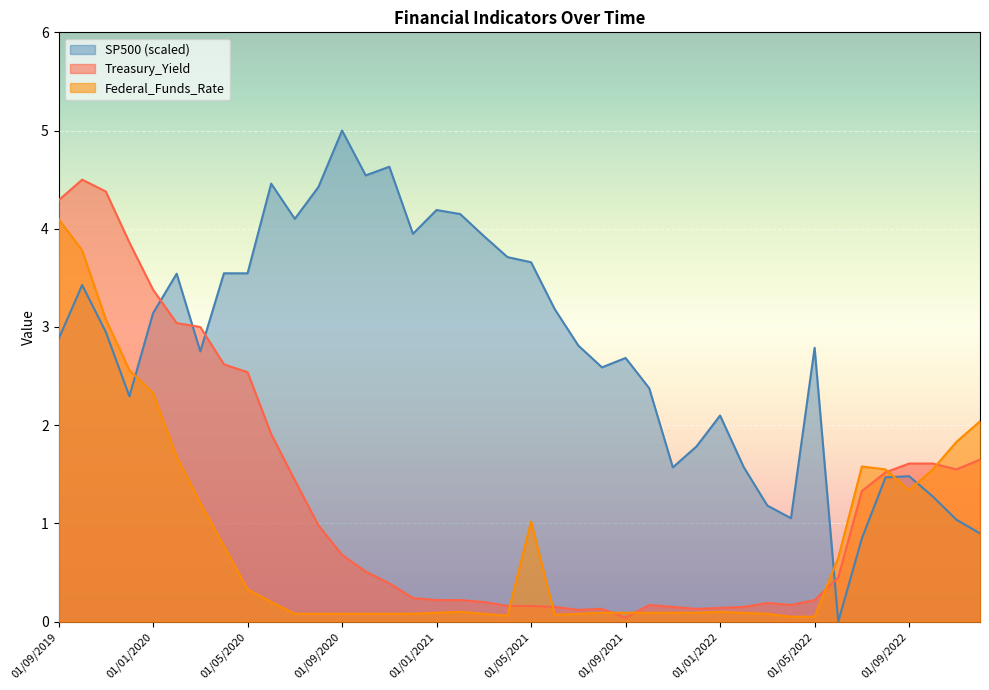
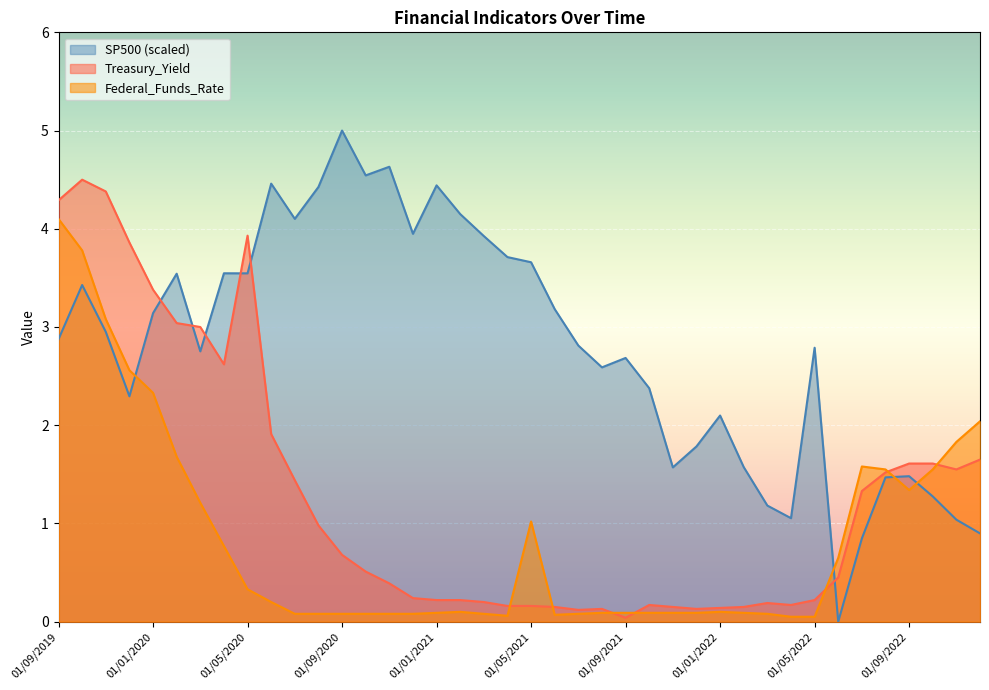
  {
    "SP500 (scaled)": {
      "01/09/2019": 2.9,
      "01/01/2020": 3.1,
      "01/05/2020": 3.5,
      "01/09/2020": 5.0,
-     "01/01/2021": 4.2,
+     "01/01/2021": 4.4,
      "01/05/2021": 3.7,
      "01/09/2021": 2.7,
      "01/01/2022": 2.1,
      "01/05/2022": 2.8,
      "01/09/2022": 1.5
    },
    "Treasury_Yield": {
      "01/09/2019": 4.3,
      "01/01/2020": 3.4,
-     "01/05/2020": 2.5,
+     "01/05/2020": 3.9,
      "01/09/2020": 0.7,
      "01/01/2021": 0.2,
      "01/05/2021": 0.2,
      "01/09/2021": 0.0,
      "01/01/2022": 0.1,
      "01/05/2022": 0.2,
      "01/09/2022": 1.6
    },
    "Federal_Funds_Rate": {
      "01/09/2019": 4.1,
      "01/01/2020": 2.3,
      "01/05/2020": 0.3,
      "01/09/2020": 0.1,
      "01/01/2021": 0.1,
      "01/05/2021": 1.0,
      "01/09/2021": 0.1,
      "01/01/2022": 0.1,
      "01/05/2022": 0.1,
      "01/09/2022": 1.3
    }
  }
